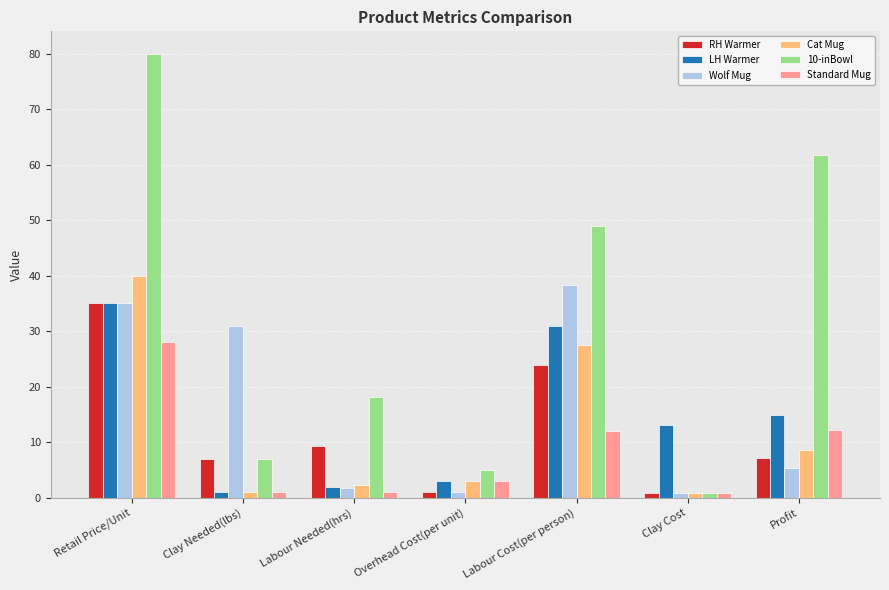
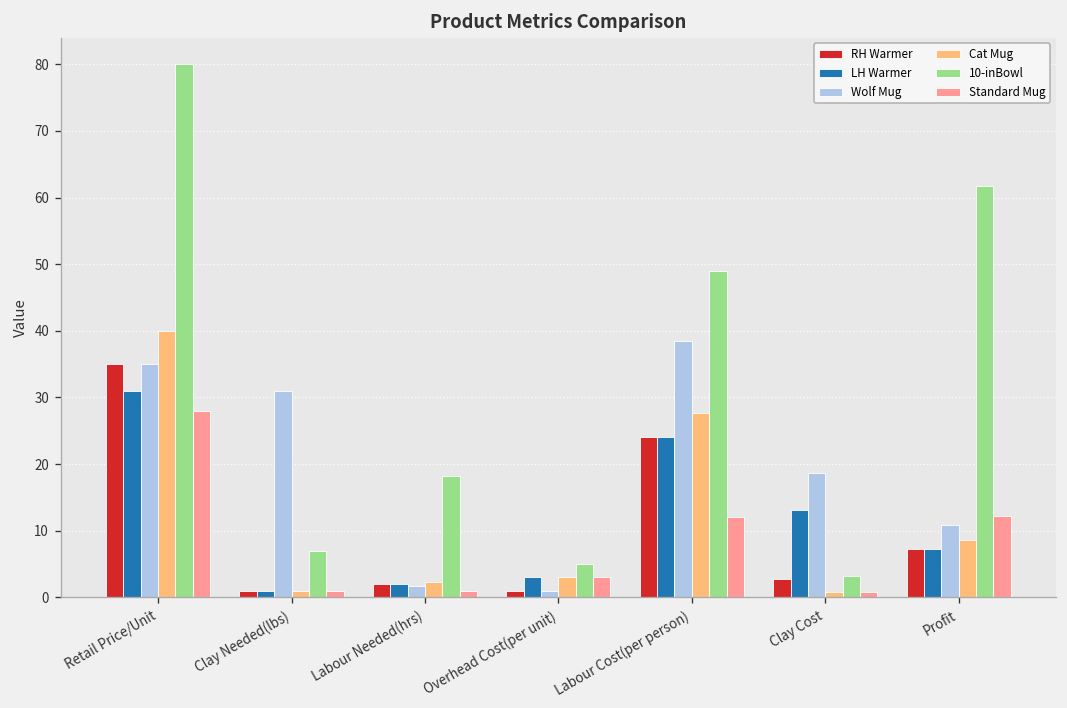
  {
    "RH Warmer": {
      "Retail Price/Unit": 35,
-     "Clay Needed(lbs)": 7,
-     "Labour Needed(hrs)": 9,
+     "Clay Needed(lbs)": 1,
+     "Labour Needed(hrs)": 2,
      "Overhead Cost(per unit)": 1,
      "Labour Cost(per person)": 24,
-     "Clay Cost": 1,
+     "Clay Cost": 3,
      "Profit": 7
    },
    "LH Warmer": {
-     "Retail Price/Unit": 35,
+     "Retail Price/Unit": 31,
      "Clay Needed(lbs)": 1,
      "Labour Needed(hrs)": 2,
      "Overhead Cost(per unit)": 3,
-     "Labour Cost(per person)": 31,
+     "Labour Cost(per person)": 24,
      "Clay Cost": 13,
-     "Profit": 15
+     "Profit": 7
    },
    "Wolf Mug": {
      "Retail Price/Unit": 35,
      "Clay Needed(lbs)": 31,
      "Labour Needed(hrs)": 2,
      "Overhead Cost(per unit)": 1,
      "Labour Cost(per person)": 38,
-     "Clay Cost": 1,
-     "Profit": 5
+     "Clay Cost": 19,
+     "Profit": 11
    },
    "10-inBowl": {
      "Retail Price/Unit": 80,
      "Clay Needed(lbs)": 7,
      "Labour Needed(hrs)": 18,
      "Overhead Cost(per unit)": 5,
      "Labour Cost(per person)": 49,
-     "Clay Cost": 1,
+     "Clay Cost": 3,
      "Profit": 62
    }
  }
